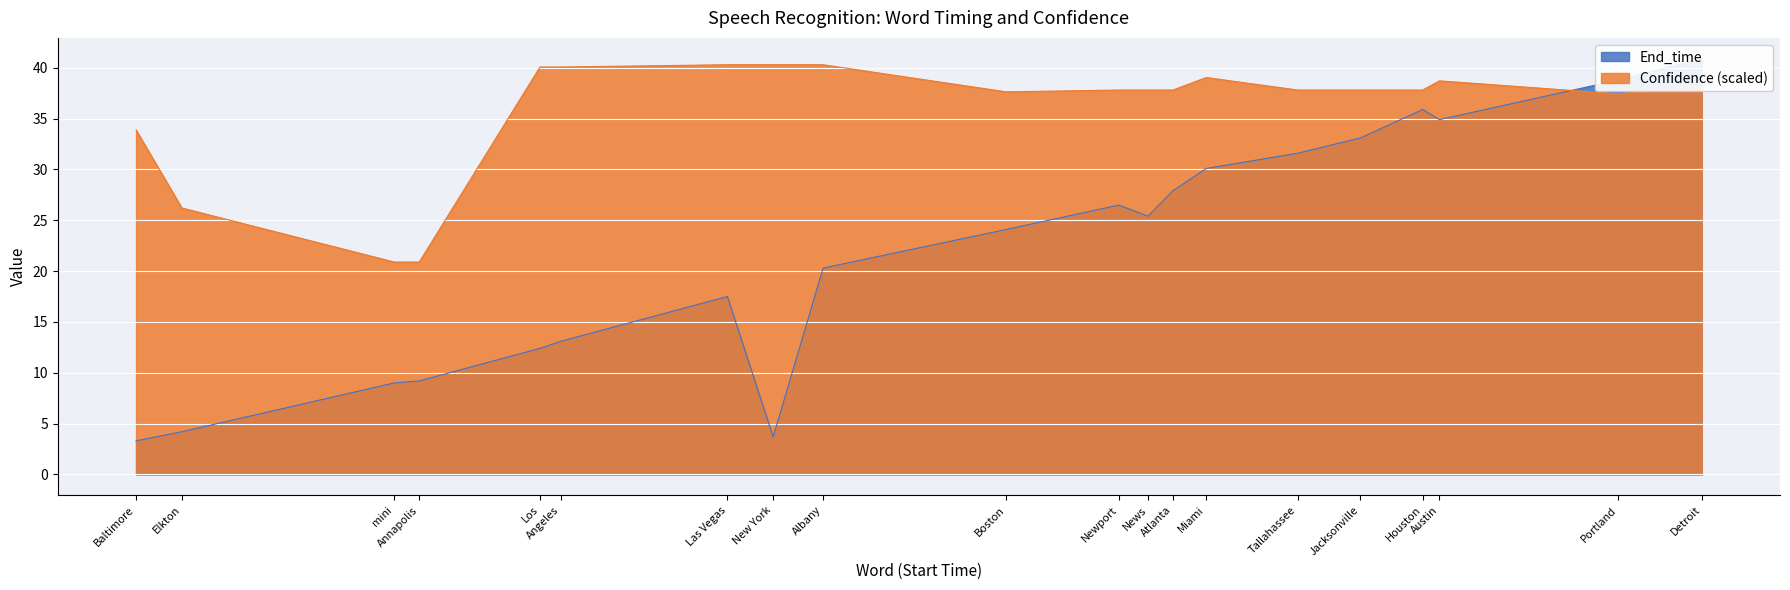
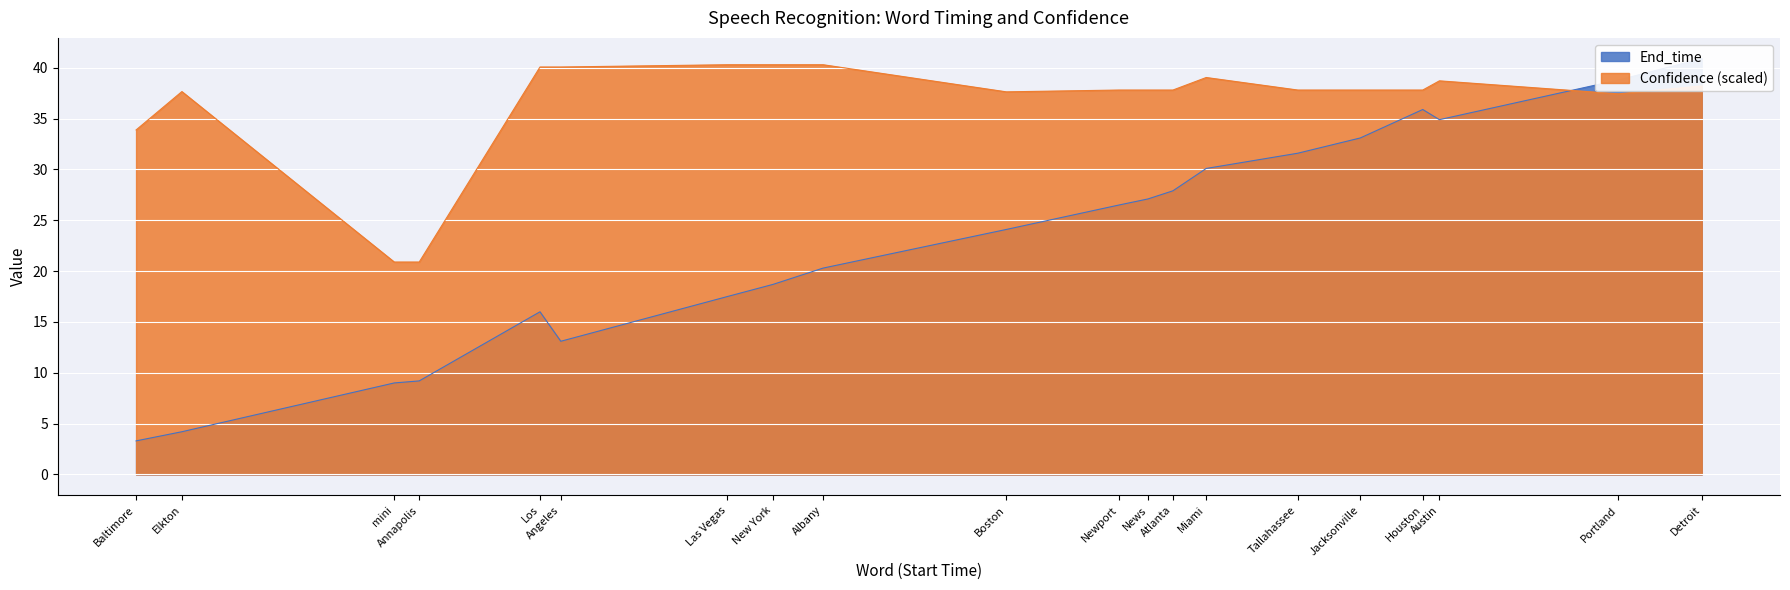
  {
    "End_time": {
      "Baltimore": 3.3,
      "Elkton": 4.2,
      "mini": 9.0,
      "Annapolis": 9.2,
-     "Los": 12.4,
+     "Los": 16.0,
      "Angeles": 13.1,
      "Las Vegas": 17.5,
-     "New York": 3.7,
+     "New York": 18.7,
      "Albany": 20.3,
      "Boston": 24.1,
      "Newport": 26.5,
-     "News": 25.4,
+     "News": 27.1,
      "Atlanta": 27.9,
      "Miami": 30.1,
      "Tallahassee": 31.6,
      "Jacksonville": 33.1,
      "Houston": 35.9,
      "Austin": 34.9
    },
    "Confidence (scaled)": {
      "Baltimore": 33.9,
-     "Elkton": 26.2,
+     "Elkton": 37.7,
      "mini": 20.9,
      "Annapolis": 20.9,
      "Los": 40.1,
      "Angeles": 40.1,
      "Las Vegas": 40.3,
      "New York": 40.3,
      "Albany": 40.3,
      "Boston": 37.6,
      "Newport": 37.8,
      "News": 37.8,
      "Atlanta": 37.8,
      "Miami": 39.0,
      "Tallahassee": 37.8,
      "Jacksonville": 37.8,
      "Houston": 37.8,
      "Austin": 38.7,
      "Portland": 37.4
    }
  }
